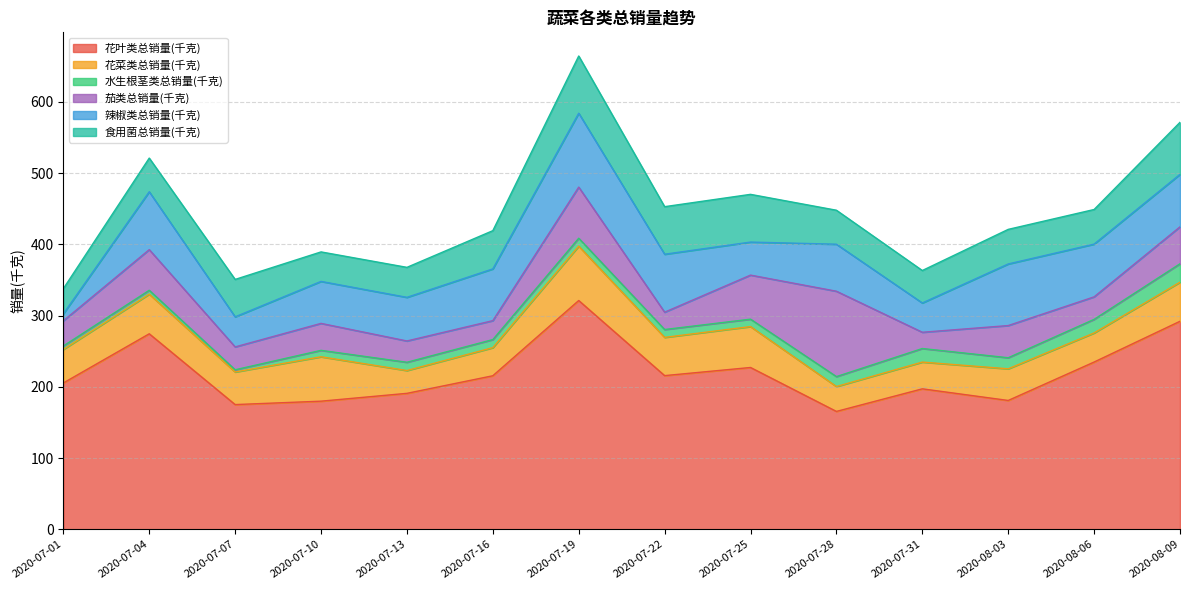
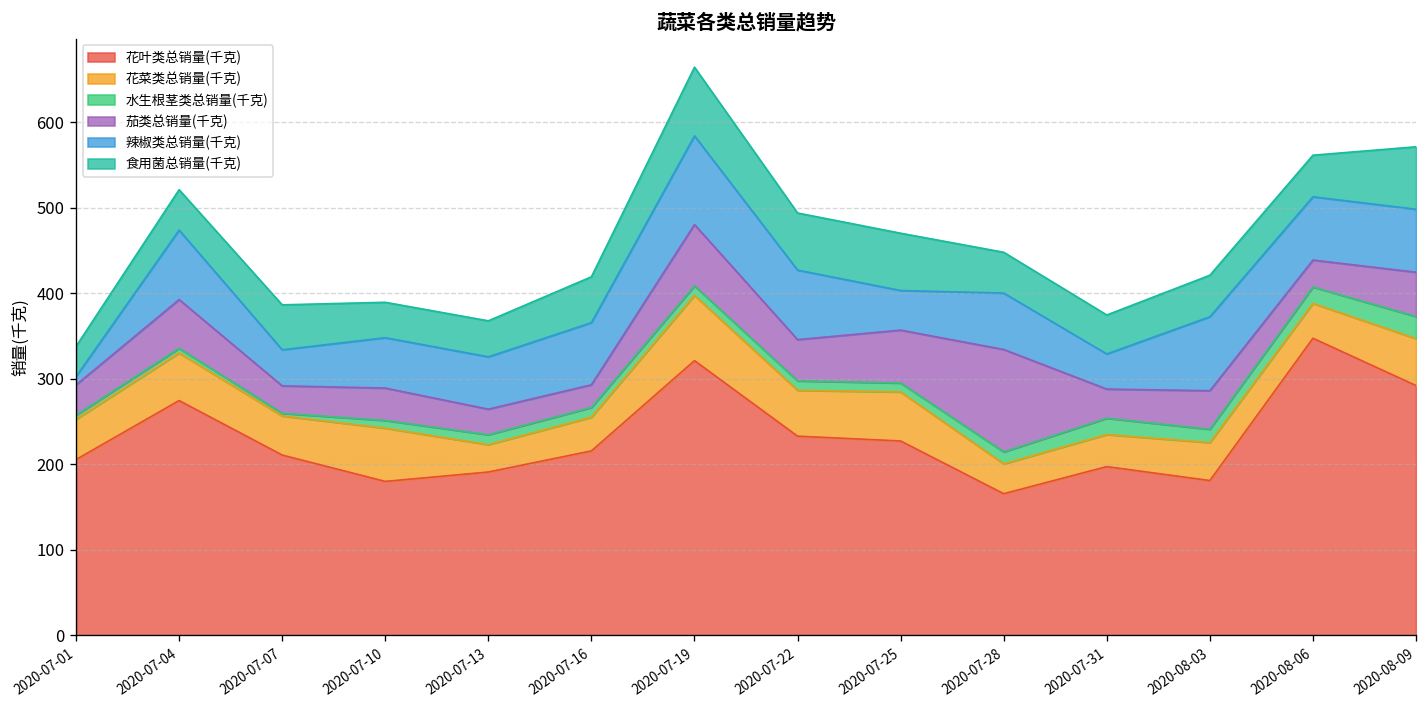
  {
    "花叶类总销量(千克)": {
      "2020-07-01": 210,
      "2020-07-04": 270,
-     "2020-07-07": 180,
+     "2020-07-07": 210,
      "2020-07-10": 180,
      "2020-07-13": 190,
      "2020-07-16": 220,
      "2020-07-19": 320,
-     "2020-07-22": 220,
+     "2020-07-22": 230,
      "2020-07-25": 230,
      "2020-07-28": 170,
      "2020-07-31": 200,
      "2020-08-03": 180,
-     "2020-08-06": 230,
+     "2020-08-06": 350,
      "2020-08-09": 290
    },
    "花菜类总销量(千克)": {
      "2020-07-01": 50,
      "2020-07-04": 60,
      "2020-07-10": 60,
      "2020-07-13": 30,
      "2020-07-16": 40,
      "2020-07-19": 80,
      "2020-07-22": 50,
      "2020-07-25": 60,
      "2020-07-28": 30,
      "2020-07-31": 40,
      "2020-08-03": 40,
      "2020-08-06": 40,
      "2020-08-09": 50
    },
    "茄类总销量(千克)": {
      "2020-07-01": 40,
      "2020-07-04": 60,
      "2020-07-07": 30,
      "2020-07-10": 40,
      "2020-07-13": 30,
      "2020-07-16": 30,
      "2020-07-19": 70,
-     "2020-07-22": 20,
+     "2020-07-22": 50,
      "2020-07-25": 60,
      "2020-07-28": 120,
-     "2020-07-31": 20,
+     "2020-07-31": 30,
      "2020-08-03": 50,
      "2020-08-06": 30,
      "2020-08-09": 50
    },
    "辣椒类总销量(千克)": {
      "2020-07-01": 10,
      "2020-07-04": 80,
      "2020-07-07": 40,
      "2020-07-10": 60,
      "2020-07-13": 60,
      "2020-07-16": 70,
      "2020-07-19": 100,
      "2020-07-22": 80,
      "2020-07-25": 50,
      "2020-07-28": 70,
      "2020-07-31": 40,
      "2020-08-03": 90,
      "2020-08-06": 70,
      "2020-08-09": 70
    }
  }
